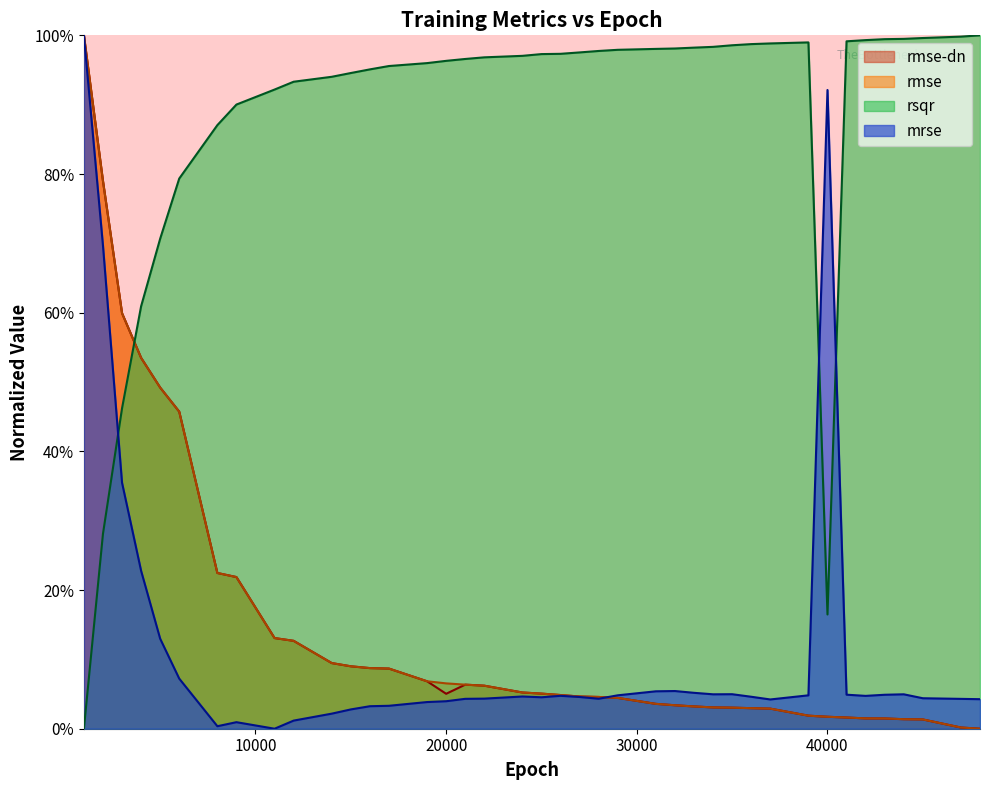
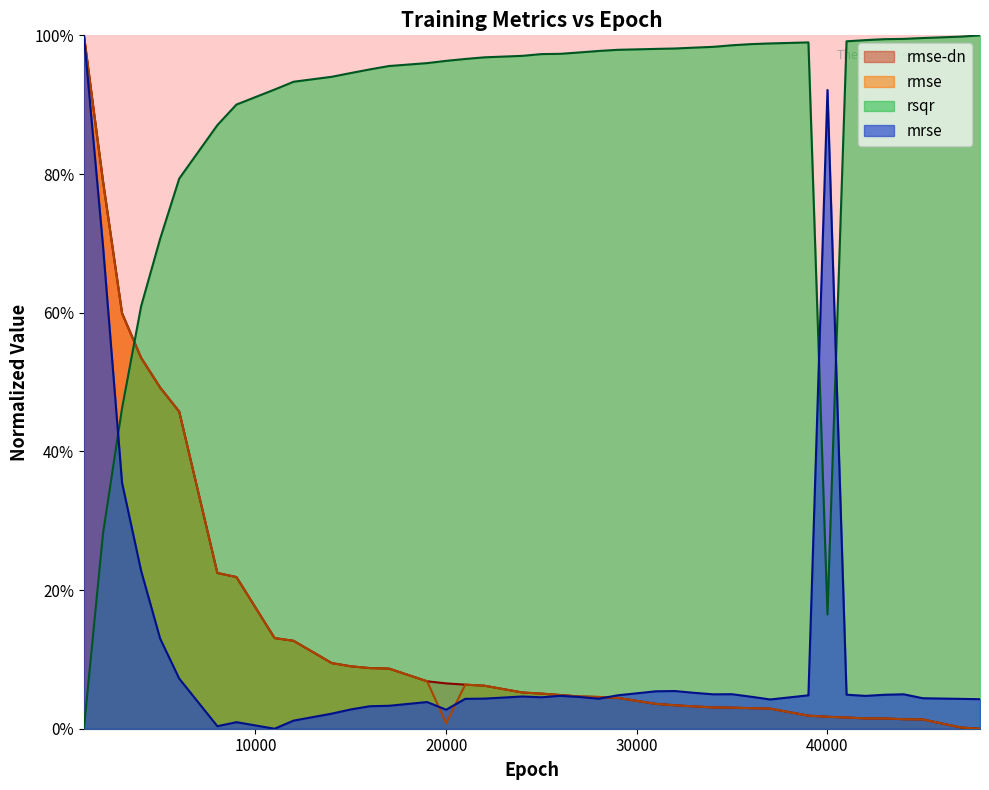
  {
    "rmse-dn": {
-     "20000": "5%"
+     "20000": "7%"
    },
    "rmse": {
-     "20000": "7%"
+     "20000": "1%"
    },
    "rsqr": {
      "20000": "96%",
      "40000": "16%"
    },
    "mrse": {
-     "20000": "4%",
+     "20000": "3%",
      "40000": "92%"
    }
  }
